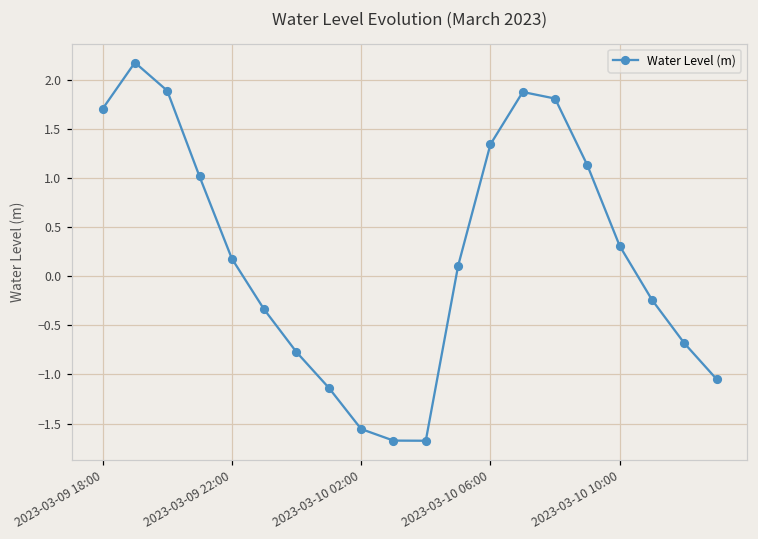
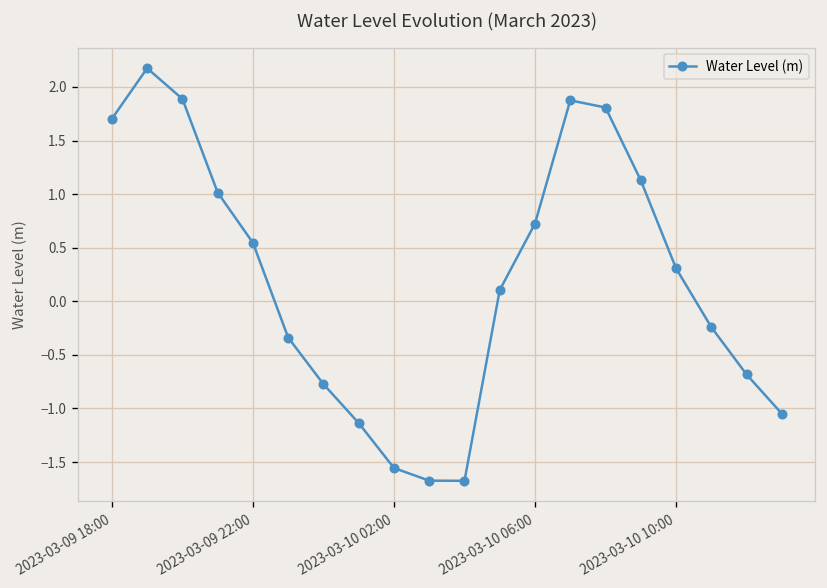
  {
    "2023-03-09 18:00": 1.7,
-   "2023-03-09 22:00": 0.2,
+   "2023-03-09 22:00": 0.5,
    "2023-03-10 02:00": -1.6,
-   "2023-03-10 06:00": 1.3,
+   "2023-03-10 06:00": 0.7,
    "2023-03-10 10:00": 0.3
  }
